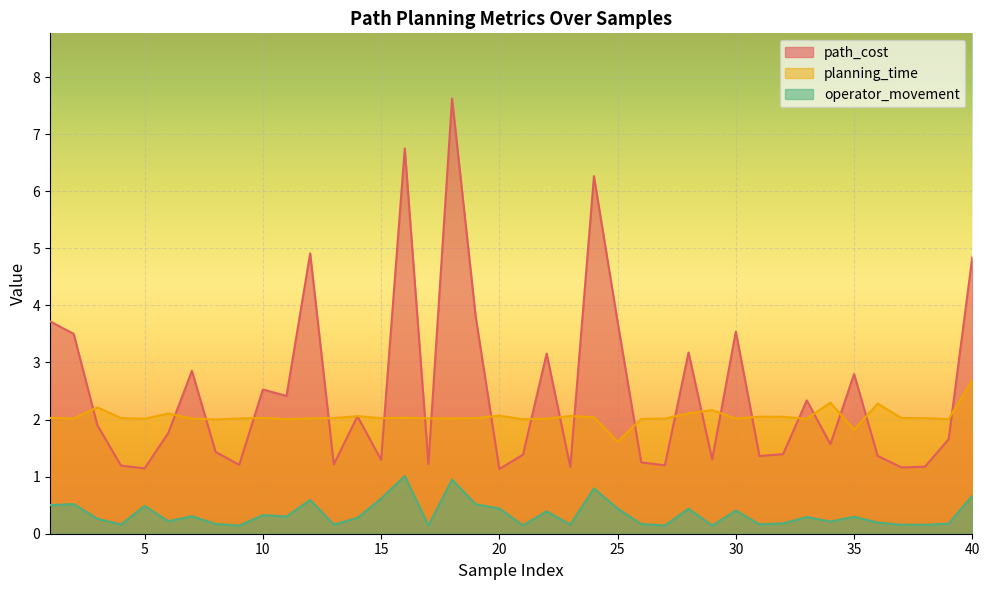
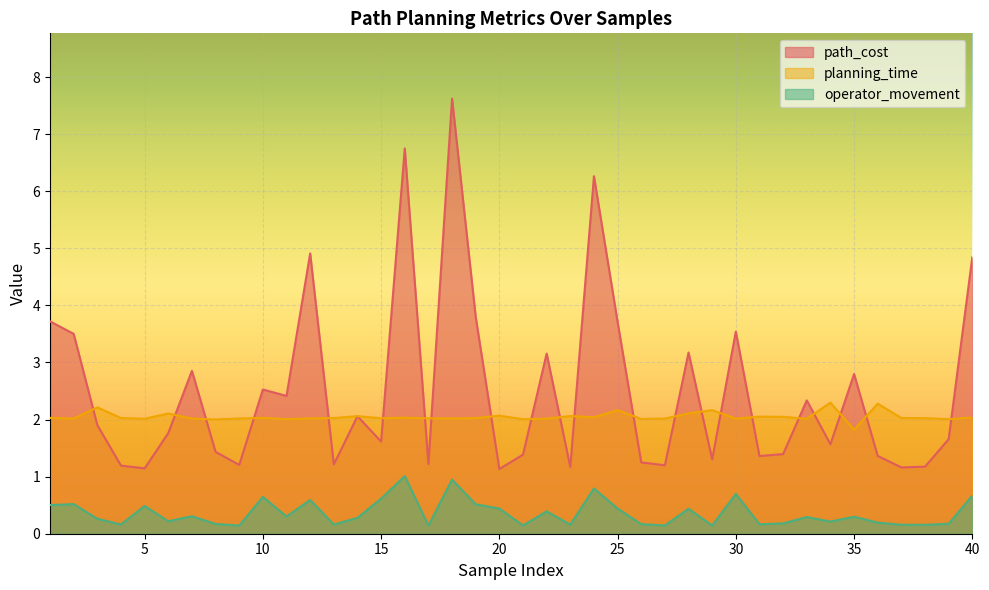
  {
    "path_cost": {
      "5": 1.1,
      "10": 2.5,
-     "15": 1.3,
+     "15": 1.6,
      "20": 1.1,
      "25": 3.7,
      "30": 3.5,
      "35": 2.8,
      "40": 4.8
    },
    "planning_time": {
      "5": 2.0,
      "10": 2.0,
      "15": 2.0,
      "20": 2.1,
-     "25": 1.6,
+     "25": 2.2,
      "30": 2.0,
      "35": 1.8,
-     "40": 2.7
+     "40": 2.0
    },
    "operator_movement": {
      "5": 0.5,
-     "10": 0.3,
+     "10": 0.6,
      "15": 0.6,
      "20": 0.4,
      "25": 0.4,
-     "30": 0.4,
+     "30": 0.7,
      "35": 0.3,
      "40": 0.7
    }
  }
